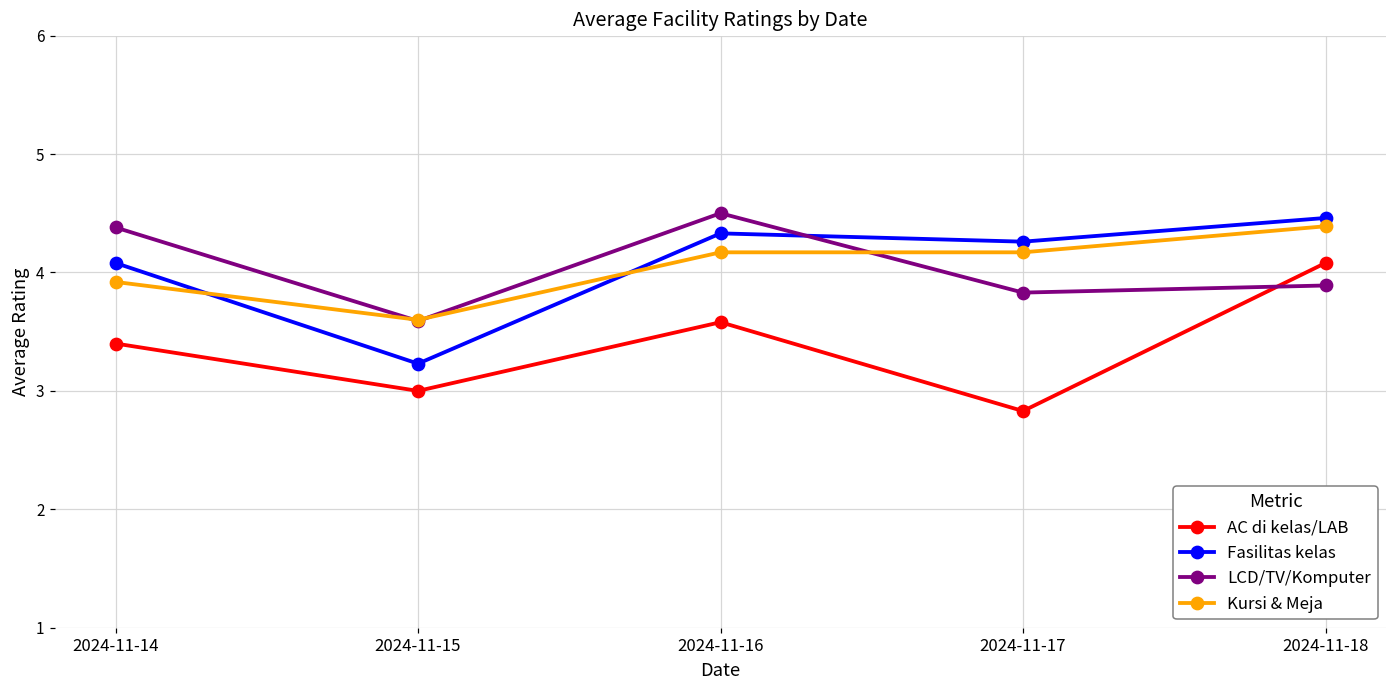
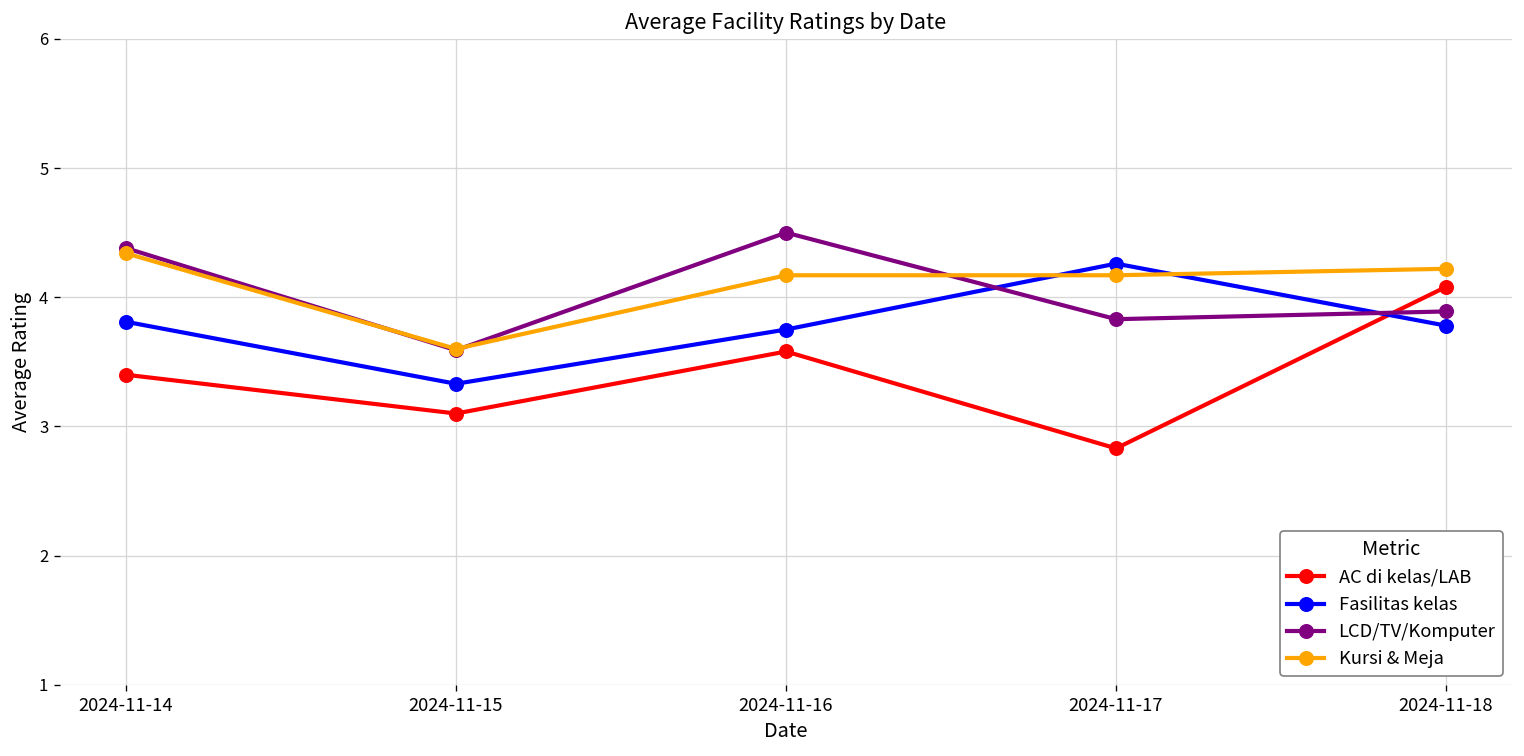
  {
    "AC di kelas/LAB": {
      "2024-11-14": 3.4,
-     "2024-11-15": 3.0,
+     "2024-11-15": 3.1,
      "2024-11-16": 3.6,
      "2024-11-17": 2.83,
      "2024-11-18": 4.1
    },
    "Fasilitas kelas": {
-     "2024-11-14": 4.08,
-     "2024-11-15": 3.23,
-     "2024-11-16": 4.33,
+     "2024-11-14": 3.81,
+     "2024-11-15": 3.33,
+     "2024-11-16": 3.75,
      "2024-11-17": 4.26,
-     "2024-11-18": 4.46
+     "2024-11-18": 3.78
    },
    "LCD/TV/Komputer": {
      "2024-11-14": 4.38,
      "2024-11-16": 4.50,
      "2024-11-17": 3.83,
      "2024-11-18": 3.89
    },
    "Kursi & Meja": {
-     "2024-11-14": 3.92,
+     "2024-11-14": 4.34,
      "2024-11-16": 4.17,
      "2024-11-17": 4.17,
-     "2024-11-18": 4.39
+     "2024-11-18": 4.22
    }
  }
